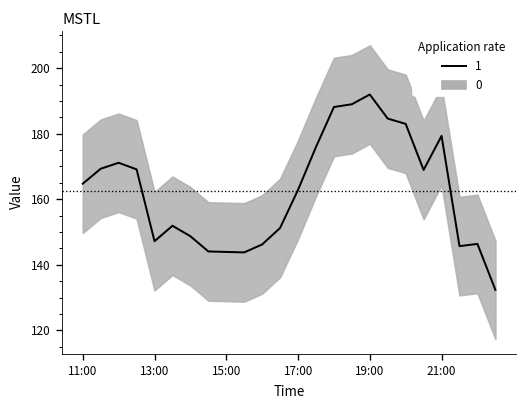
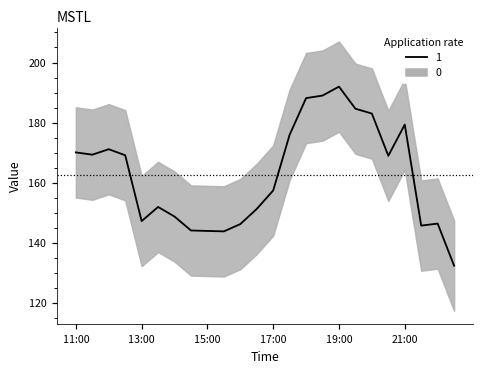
  {
    "1": {
-     "11:00": 165,
+     "11:00": 170,
      "13:00": 147,
      "15:00": 144,
-     "17:00": 163,
+     "17:00": 157,
      "19:00": 192,
      "21:00": 179
    }
  }
